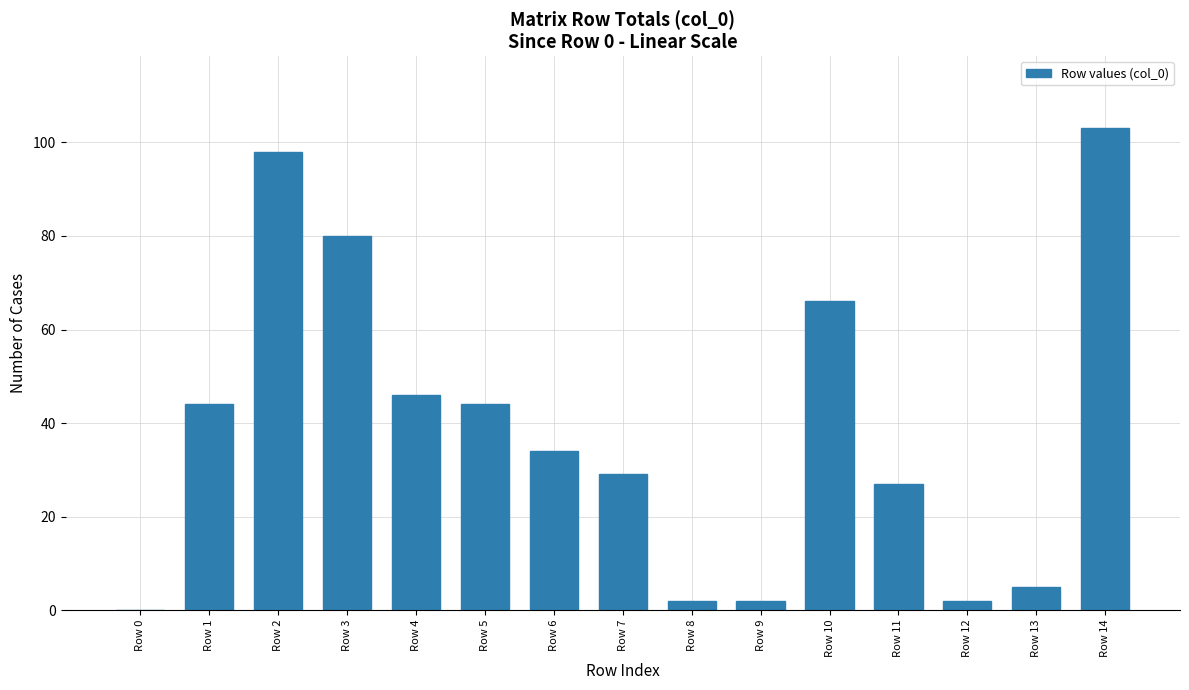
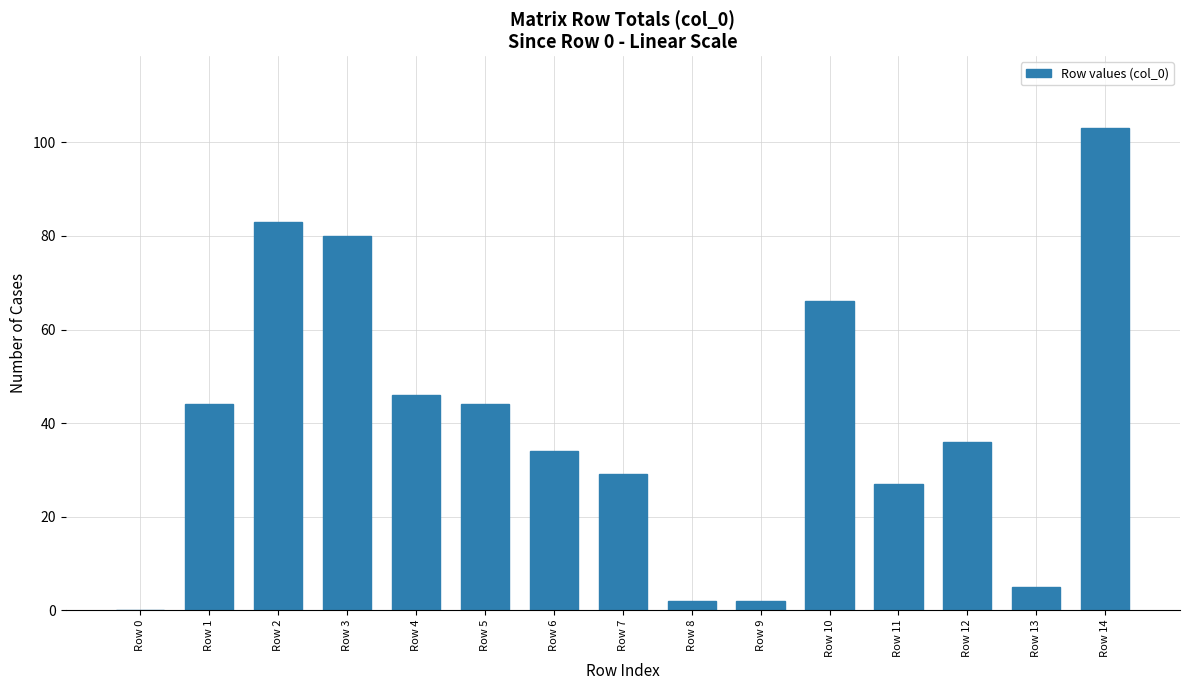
  {
    "Row 0": 0,
    "Row 1": 44,
-   "Row 2": 98,
+   "Row 2": 83,
    "Row 3": 80,
    "Row 4": 46,
    "Row 5": 44,
    "Row 6": 34,
    "Row 7": 29,
    "Row 8": 2,
    "Row 9": 2,
    "Row 10": 66,
    "Row 11": 27,
-   "Row 12": 2,
+   "Row 12": 36,
    "Row 13": 5,
    "Row 14": 103
  }
